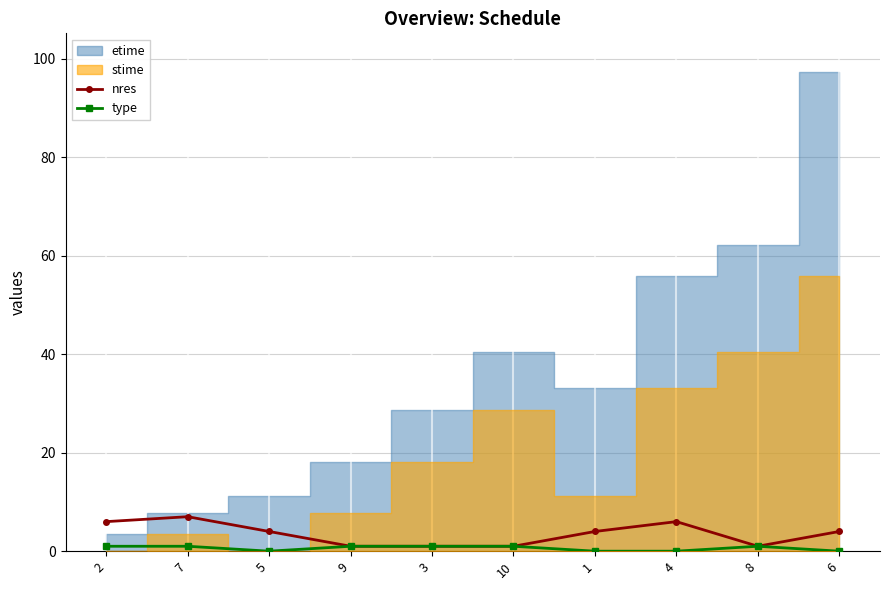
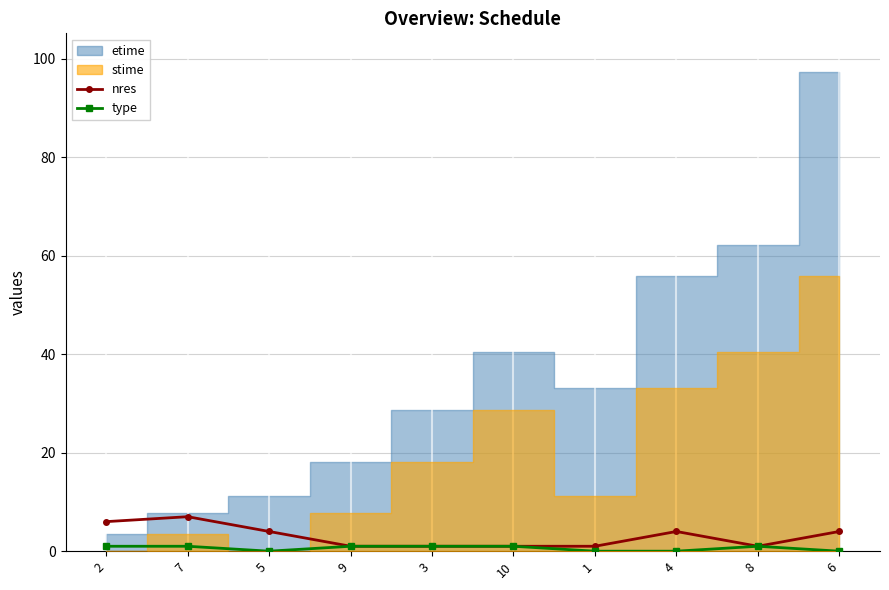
  {
    "nres": {
      "2": 6,
      "7": 7,
      "5": 4,
-     "1": 4,
-     "4": 6,
+     "1": 1,
+     "4": 4,
      "6": 4
    },
    "type": {
      "2": 1,
      "7": 1,
      "5": 0,
      "1": 0,
      "4": 0,
      "6": 0
    }
  }
